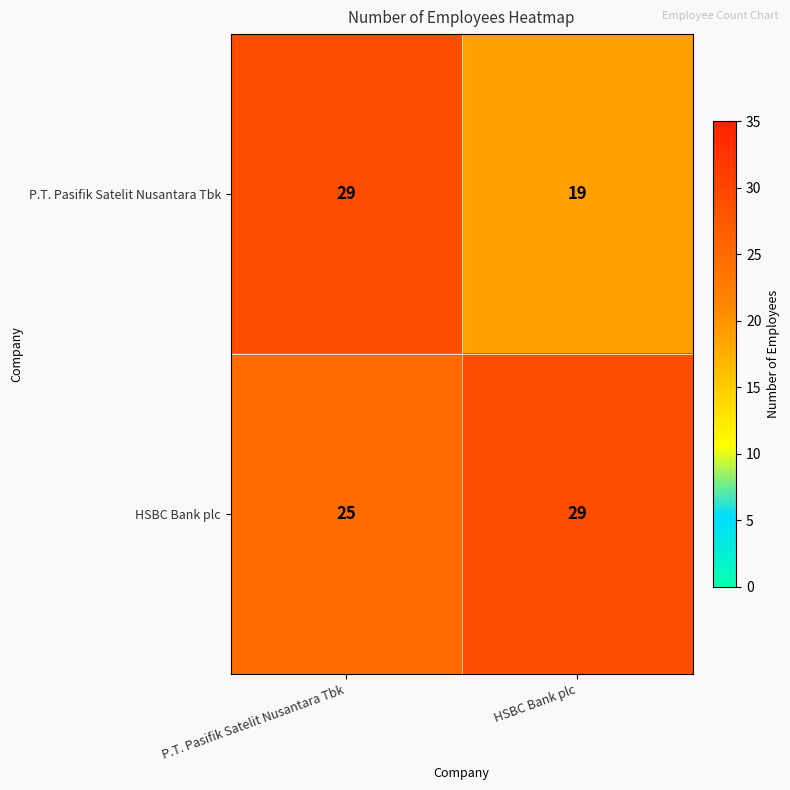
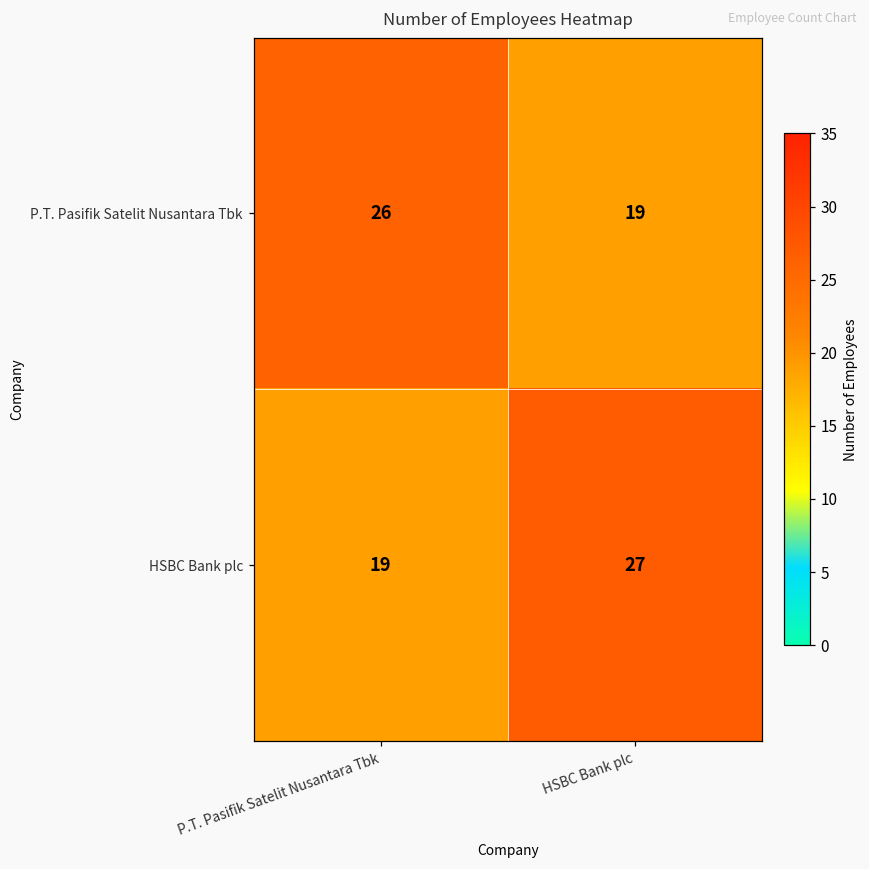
  {
    "P.T. Pasifik Satelit Nusantara Tbk": {
-     "P.T. Pasifik Satelit Nusantara Tbk": 29,
+     "P.T. Pasifik Satelit Nusantara Tbk": 26,
      "HSBC Bank plc": 19
    },
    "HSBC Bank plc": {
-     "P.T. Pasifik Satelit Nusantara Tbk": 25,
-     "HSBC Bank plc": 29
+     "P.T. Pasifik Satelit Nusantara Tbk": 19,
+     "HSBC Bank plc": 27
    }
  }
